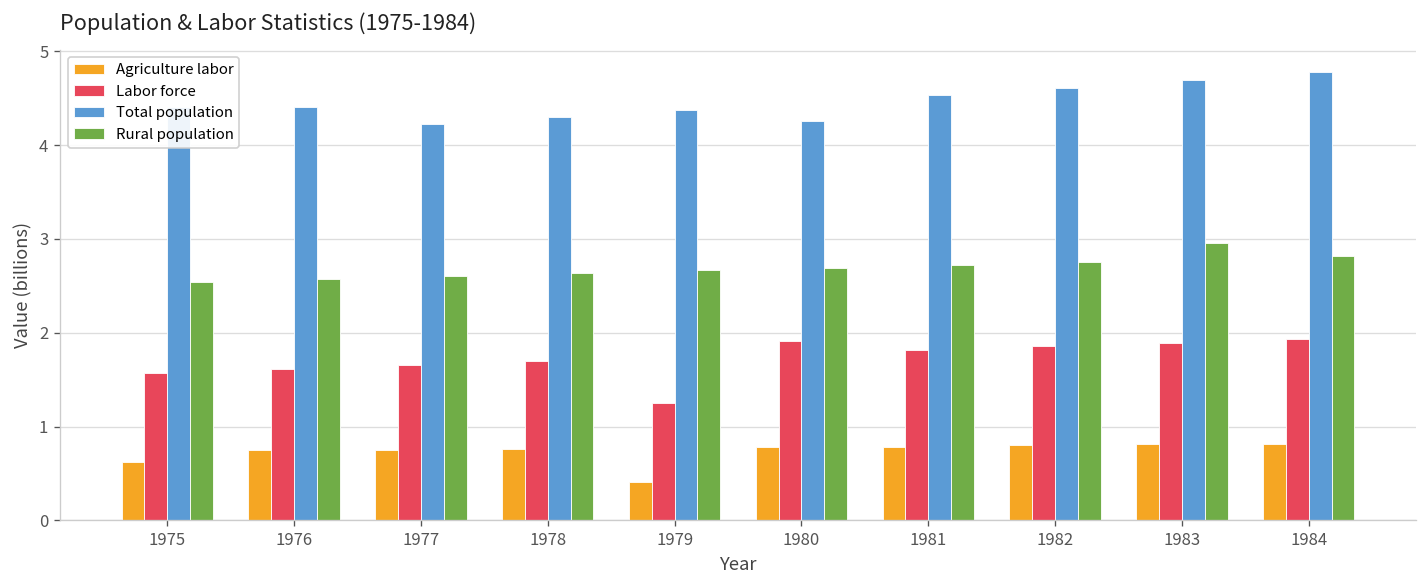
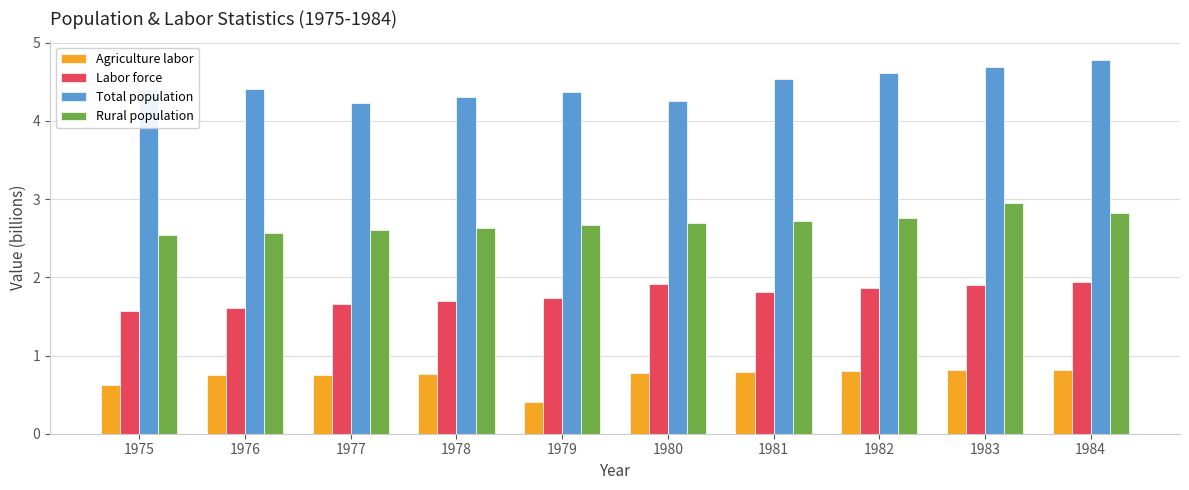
  {
    "Agriculture labor": {
      "1975": 0.6,
      "1976": 0.8,
      "1977": 0.8,
      "1978": 0.8,
      "1979": 0.4,
      "1980": 0.8,
      "1981": 0.8,
      "1982": 0.8,
      "1983": 0.8,
      "1984": 0.8
    },
    "Labor force": {
      "1975": 1.6,
      "1976": 1.6,
      "1977": 1.7,
      "1978": 1.7,
-     "1979": 1.3,
+     "1979": 1.7,
      "1980": 1.9,
      "1981": 1.8,
      "1982": 1.9,
      "1983": 1.9,
      "1984": 1.9
    },
    "Total population": {
      "1976": 4.4,
      "1977": 4.2,
      "1978": 4.3,
      "1979": 4.4,
      "1980": 4.3,
      "1981": 4.5,
      "1982": 4.6,
      "1983": 4.7,
      "1984": 4.8
    },
    "Rural population": {
      "1975": 2.5,
      "1976": 2.6,
      "1977": 2.6,
      "1978": 2.6,
      "1979": 2.7,
      "1980": 2.7,
      "1981": 2.7,
      "1982": 2.8,
      "1983": 3.0,
      "1984": 2.8
    }
  }
